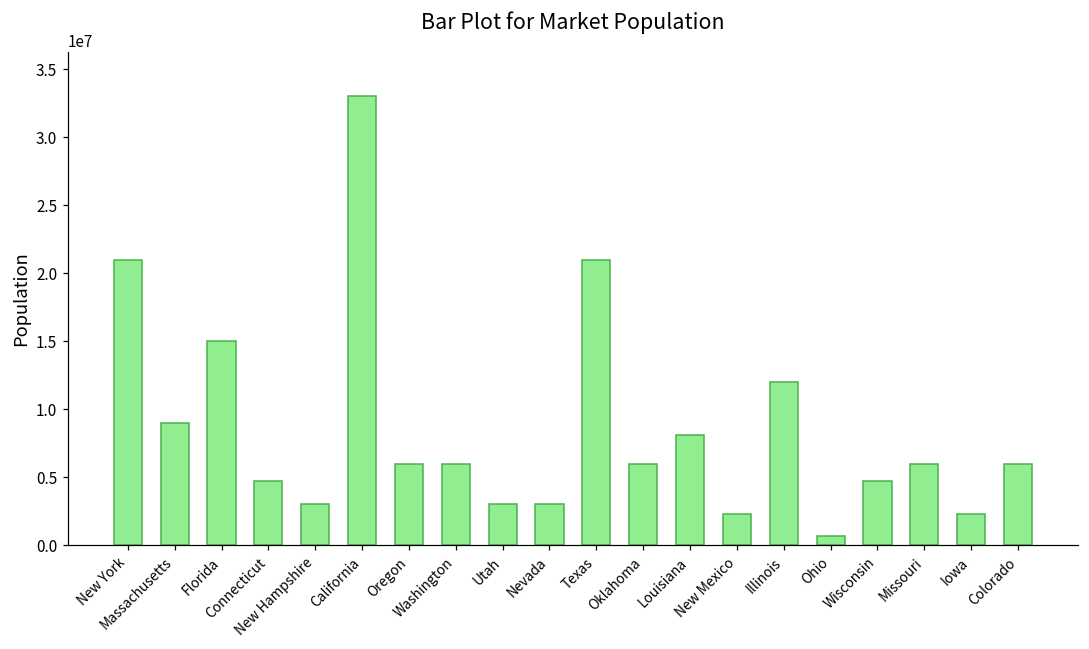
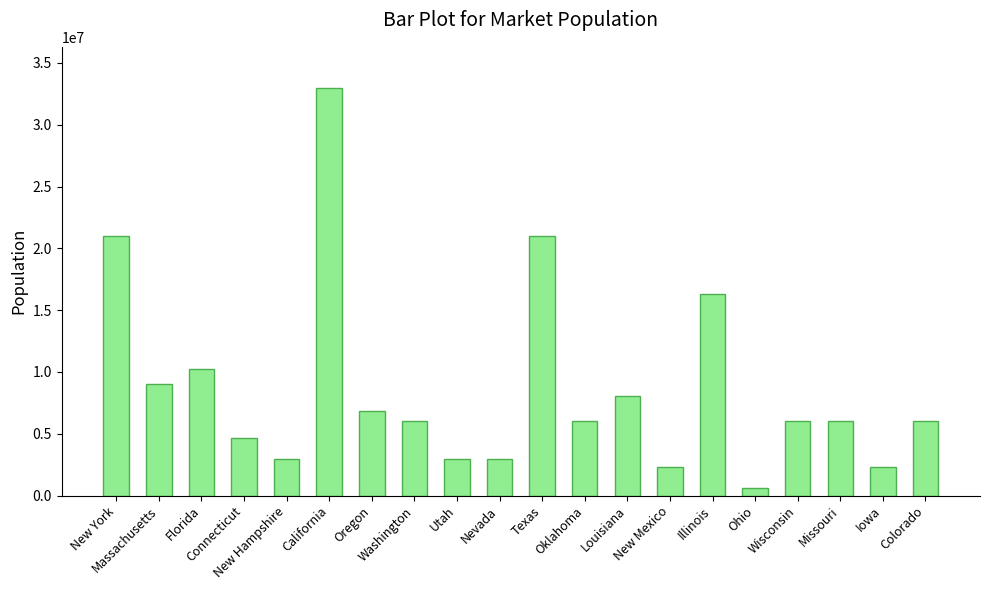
  {
    "New York": 21000000,
    "Massachusetts": 9000000,
-   "Florida": 15000000,
+   "Florida": 10300000,
    "Connecticut": 4700000,
    "New Hampshire": 3000000,
    "California": 33000000,
-   "Oregon": 6000000,
+   "Oregon": 6900000,
    "Washington": 6000000,
    "Utah": 3000000,
    "Nevada": 3000000,
    "Texas": 21000000,
    "Oklahoma": 6000000,
    "Louisiana": 8100000,
    "New Mexico": 2300000,
-   "Illinois": 12000000,
+   "Illinois": 16300000,
    "Ohio": 600000,
-   "Wisconsin": 4700000,
+   "Wisconsin": 6000000,
    "Missouri": 6000000,
    "Iowa": 2300000,
    "Colorado": 6000000
  }
